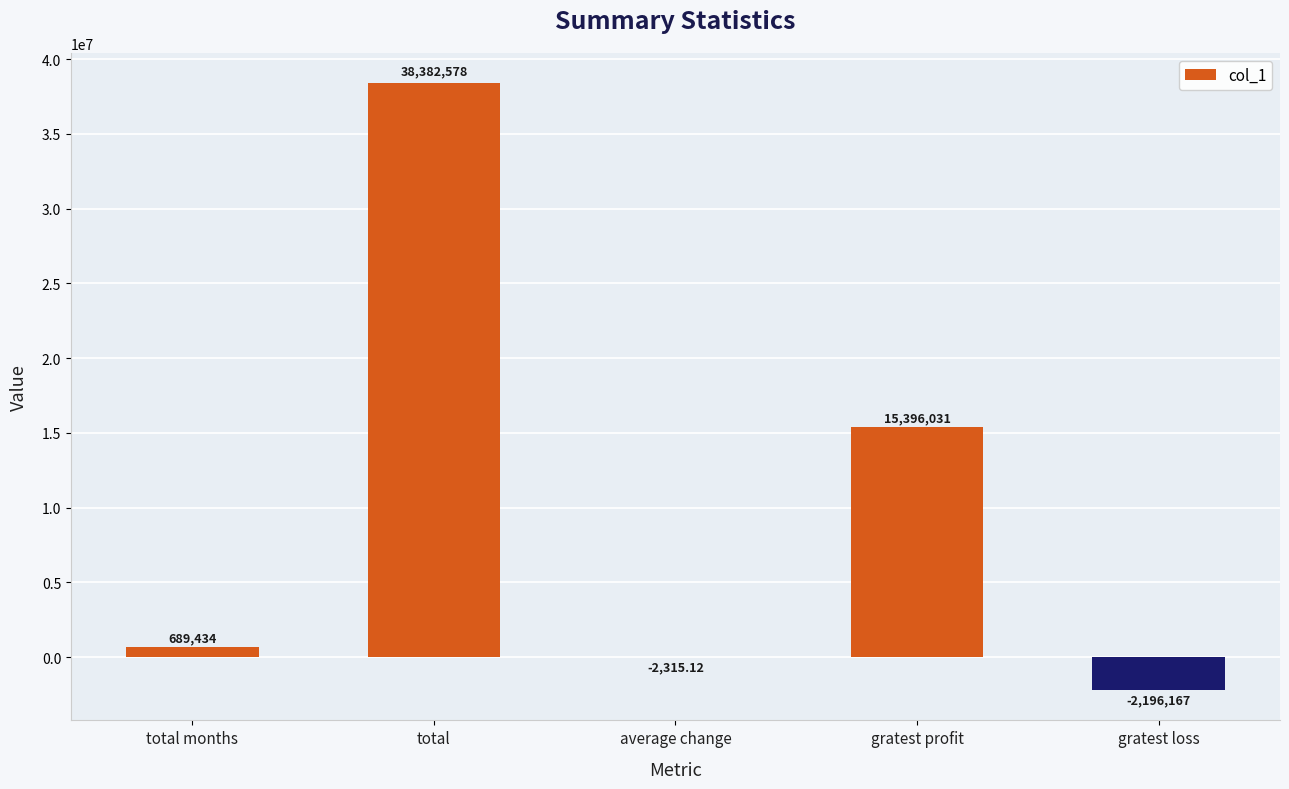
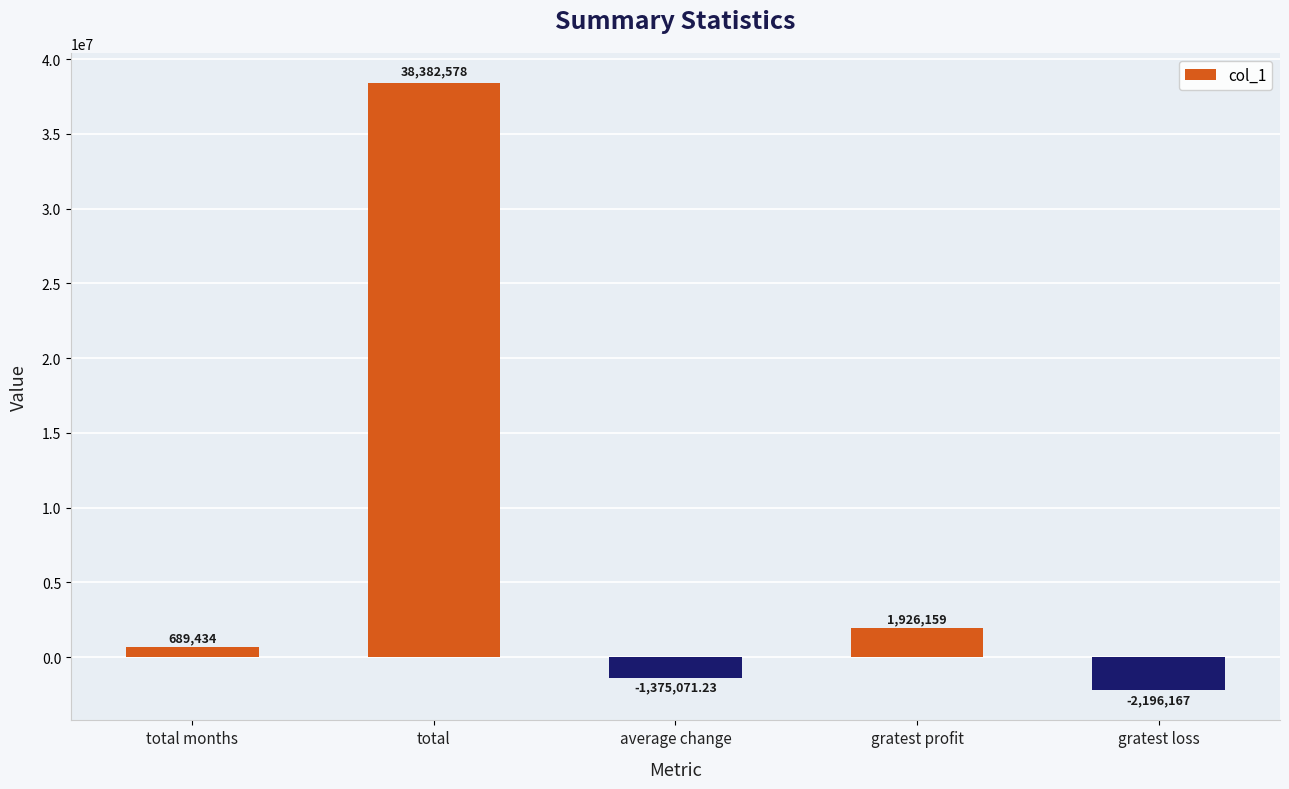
  {
    "total months": "689,434",
    "total": "38,382,578",
-   "average change": "-2,315.12",
-   "gratest profit": "15,396,031",
+   "average change": "-1,375,071.23",
+   "gratest profit": "1,926,159",
    "gratest loss": "-2,196,167"
  }
